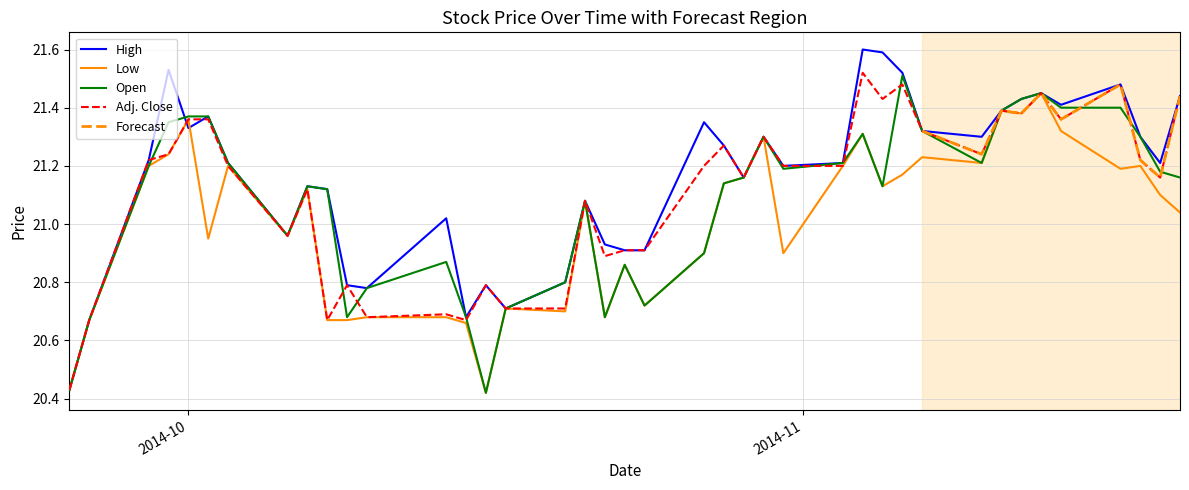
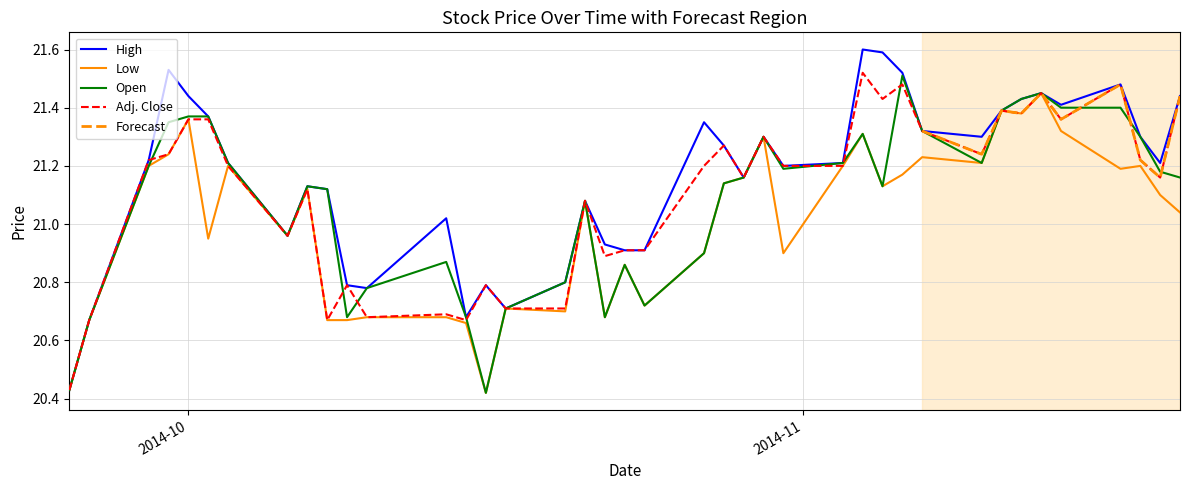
  {
    "High": {
-     "2014-10": 21.33
+     "2014-10": 21.44
    },
    "Open": {
      "2014-10": 21.37
    }
  }
